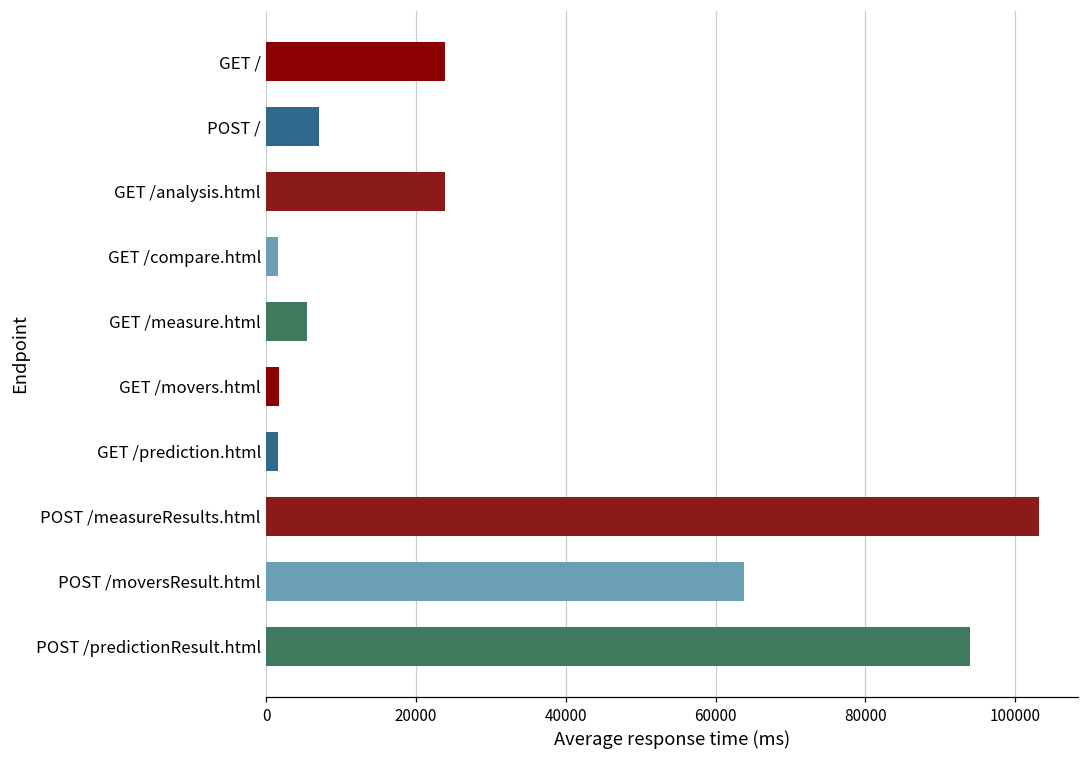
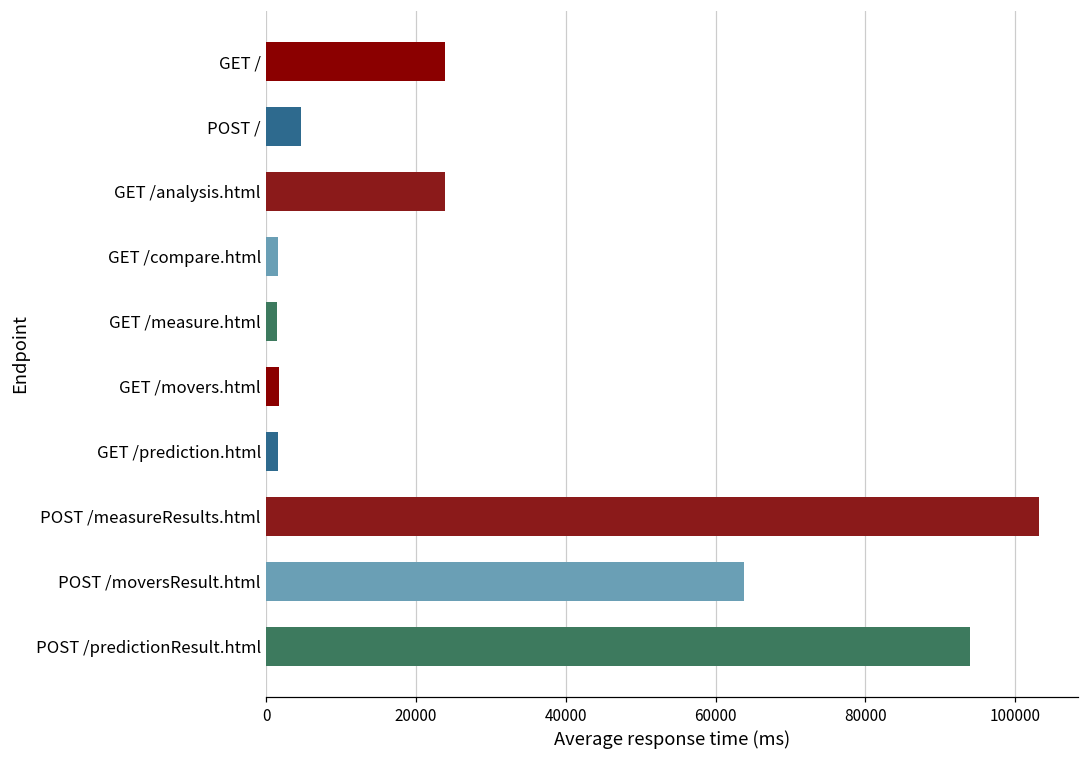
  {
    "GET /": 24000,
-   "POST /": 7000,
+   "POST /": 5000,
    "GET /analysis.html": 24000,
    "GET /compare.html": 2000,
-   "GET /measure.html": 5000,
+   "GET /measure.html": 1000,
    "GET /movers.html": 2000,
    "GET /prediction.html": 2000,
    "POST /measureResults.html": 103000,
    "POST /moversResult.html": 64000,
    "POST /predictionResult.html": 94000
  }
